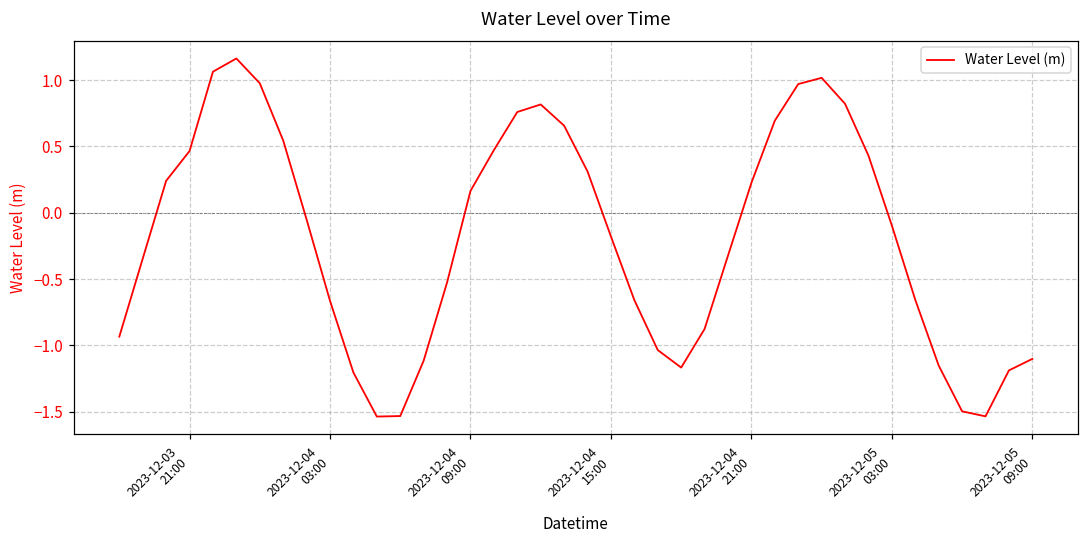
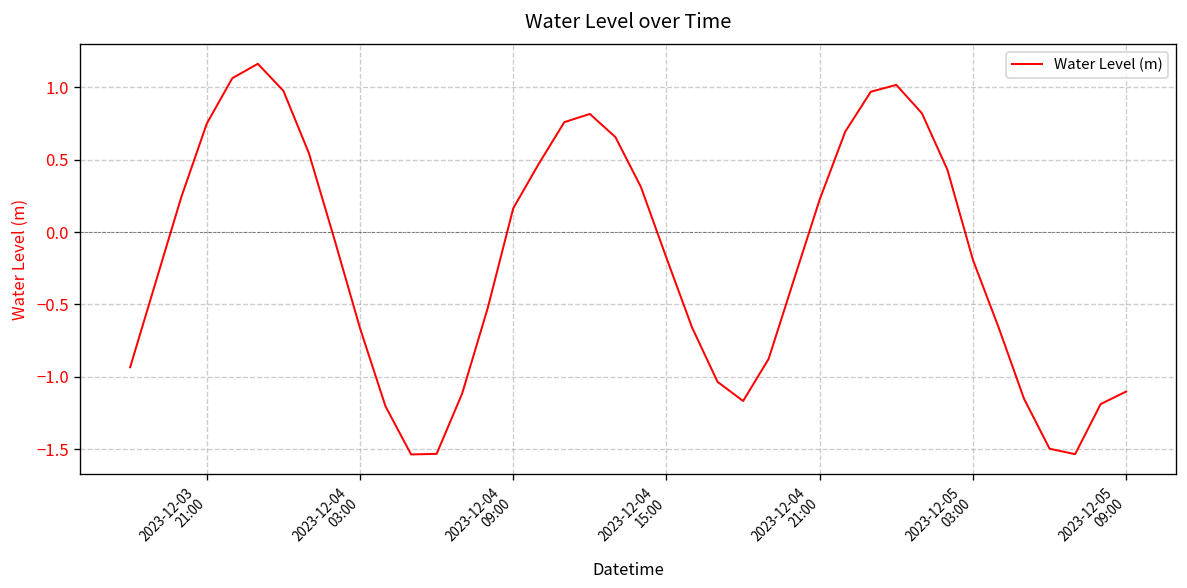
  {
-   "2023-12-03 21:00": 0.46,
+   "2023-12-03 21:00": 0.75,
    "2023-12-04 03:00": -0.66,
    "2023-12-04 09:00": 0.16,
    "2023-12-04 15:00": -0.18,
    "2023-12-04 21:00": 0.23,
-   "2023-12-05 03:00": -0.10,
+   "2023-12-05 03:00": -0.19,
    "2023-12-05 09:00": -1.10
  }
